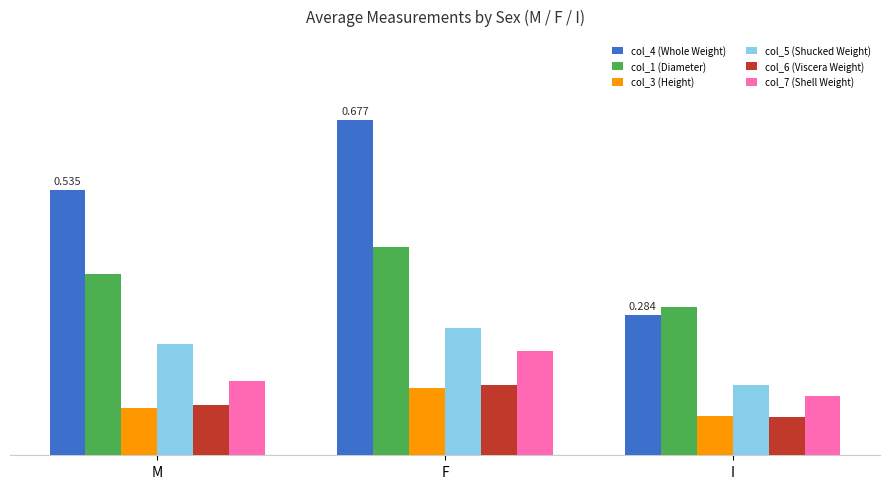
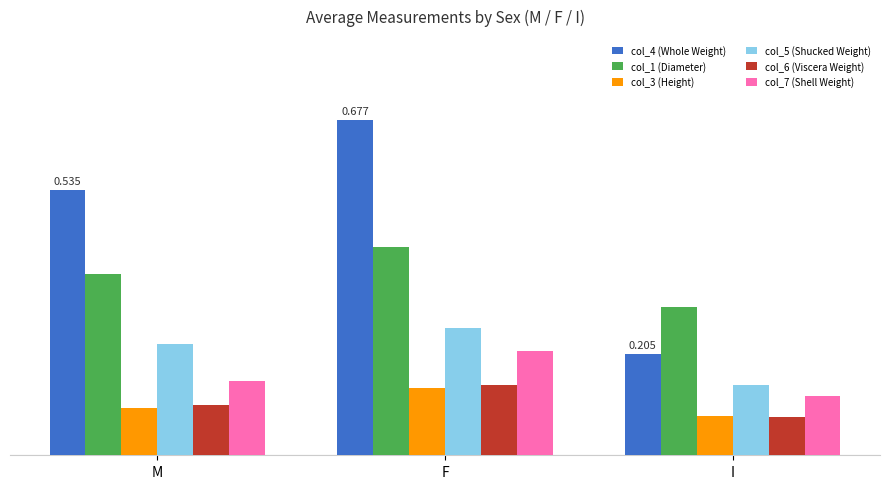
  {
    "col_4 (Whole Weight)": {
      "M": 0.535,
      "F": 0.677,
-     "I": 0.284
+     "I": 0.205
    }
  }
